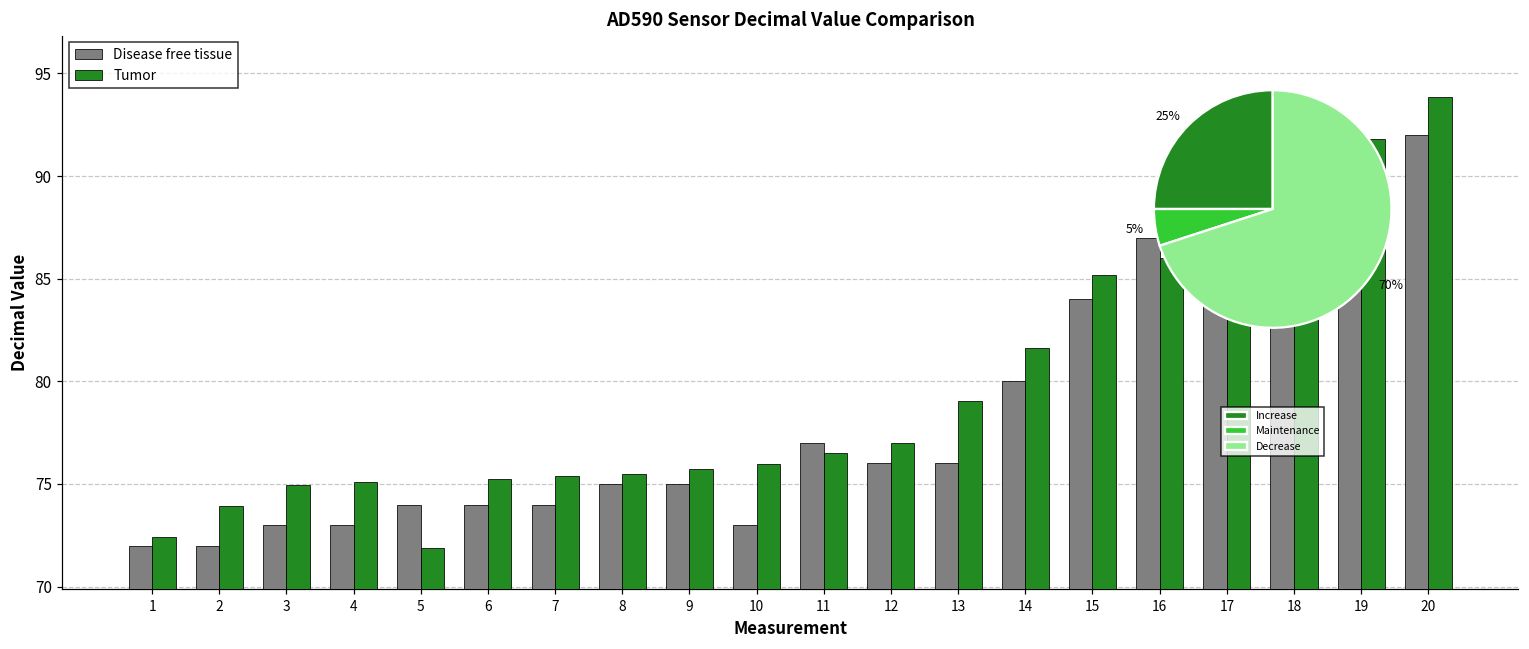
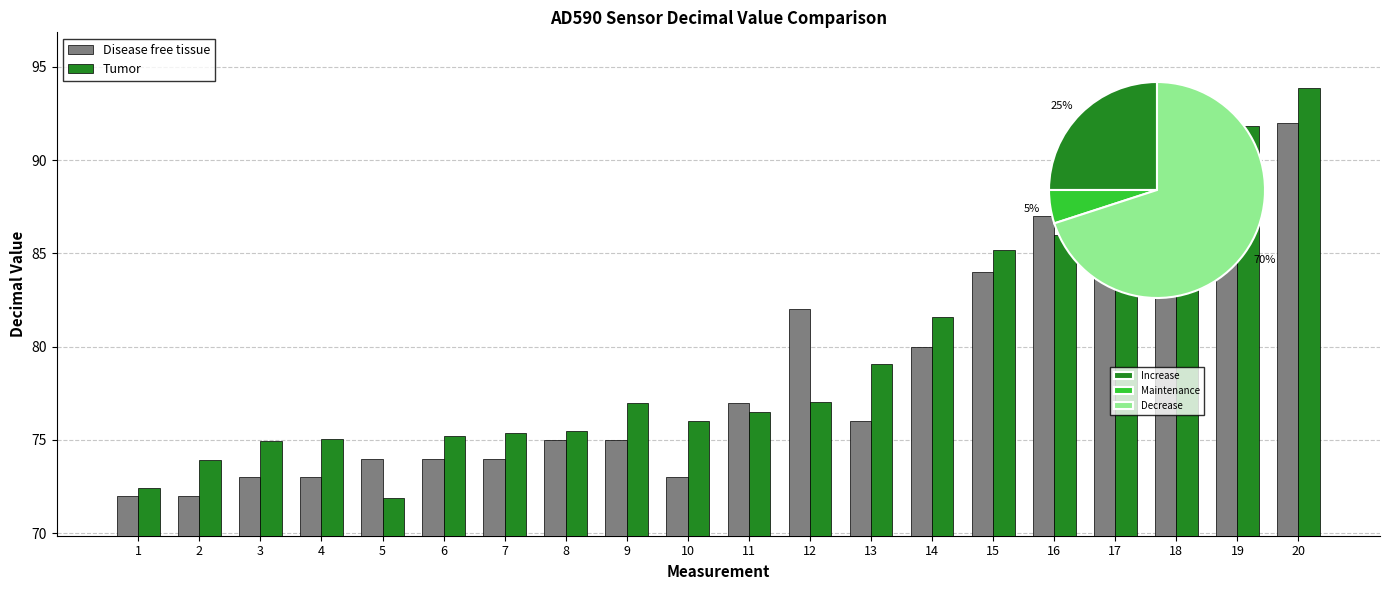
  {
    "AD590 Sensor Decimal Value Comparison": {
      "Disease free tissue": {
        "1": 72,
        "2": 72,
        "3": 73,
        "4": 73,
        "5": 74,
        "6": 74,
        "7": 74,
        "8": 75,
        "9": 75,
        "10": 73,
        "11": 77,
-       "12": 76,
+       "12": 82,
        "13": 76,
        "14": 80,
        "15": 84,
        "16": 87,
        "17": 86,
        "18": 88,
        "19": 91,
        "20": 92
      },
      "Tumor": {
        "1": 72.4,
        "2": 74.0,
        "3": 75.0,
        "4": 75.1,
        "5": 71.9,
        "6": 75.2,
        "7": 75.4,
        "8": 75.5,
-       "9": 75.7,
+       "9": 77.0,
        "10": 76.0,
        "11": 76.5,
        "12": 77.0,
        "13": 79.1,
        "14": 81.6,
        "15": 85.2,
        "16": 86.0,
        "17": 87.2,
        "18": 89.3,
        "19": 91.8,
        "20": 93.8
      }
    }
  }
